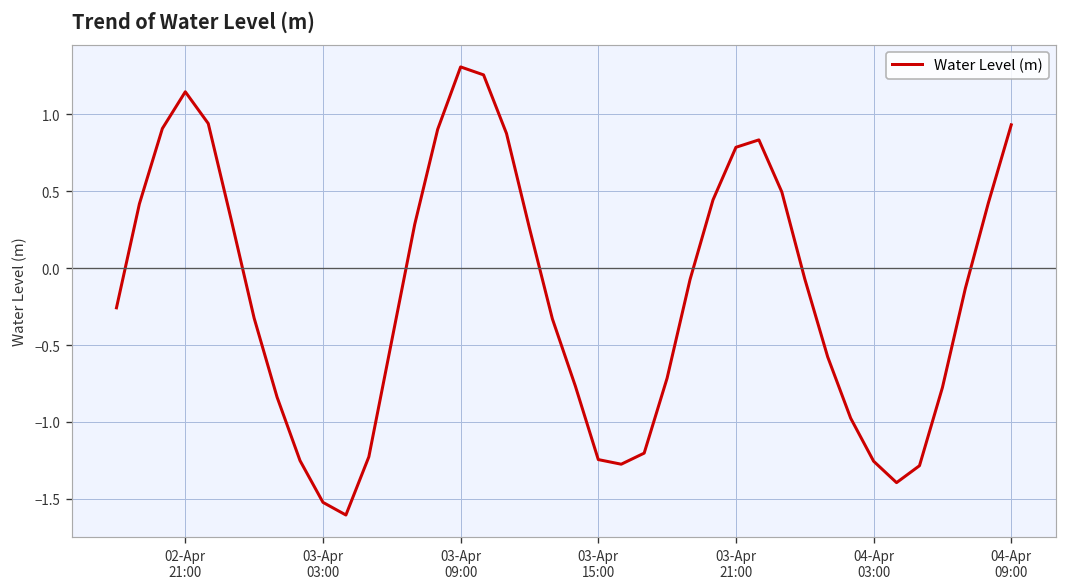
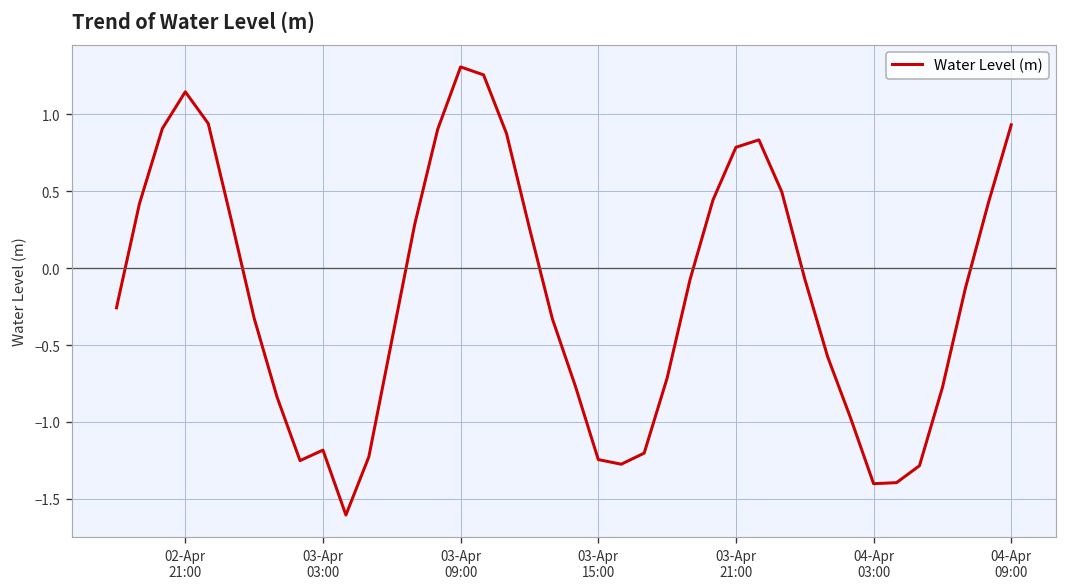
  {
    "02-Apr 21:00": 1.15,
-   "03-Apr 03:00": -1.52,
+   "03-Apr 03:00": -1.18,
    "03-Apr 09:00": 1.31,
    "03-Apr 15:00": -1.24,
    "03-Apr 21:00": 0.79,
-   "04-Apr 03:00": -1.25,
+   "04-Apr 03:00": -1.40,
    "04-Apr 09:00": 0.93
  }
